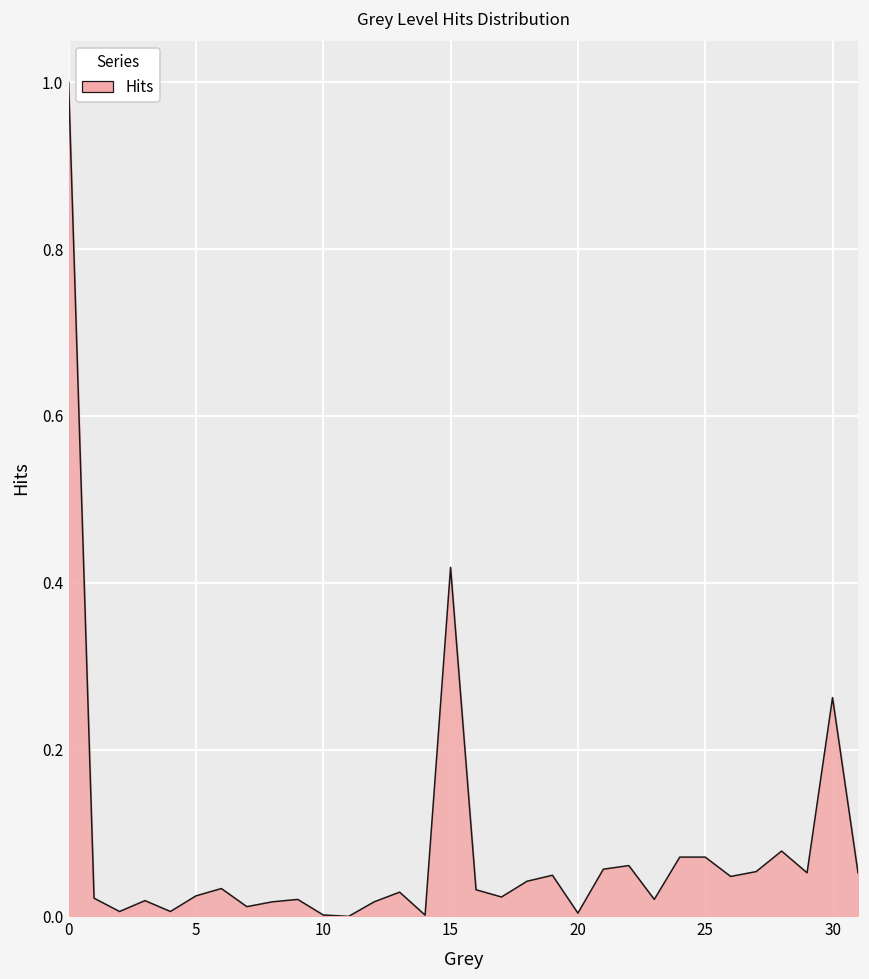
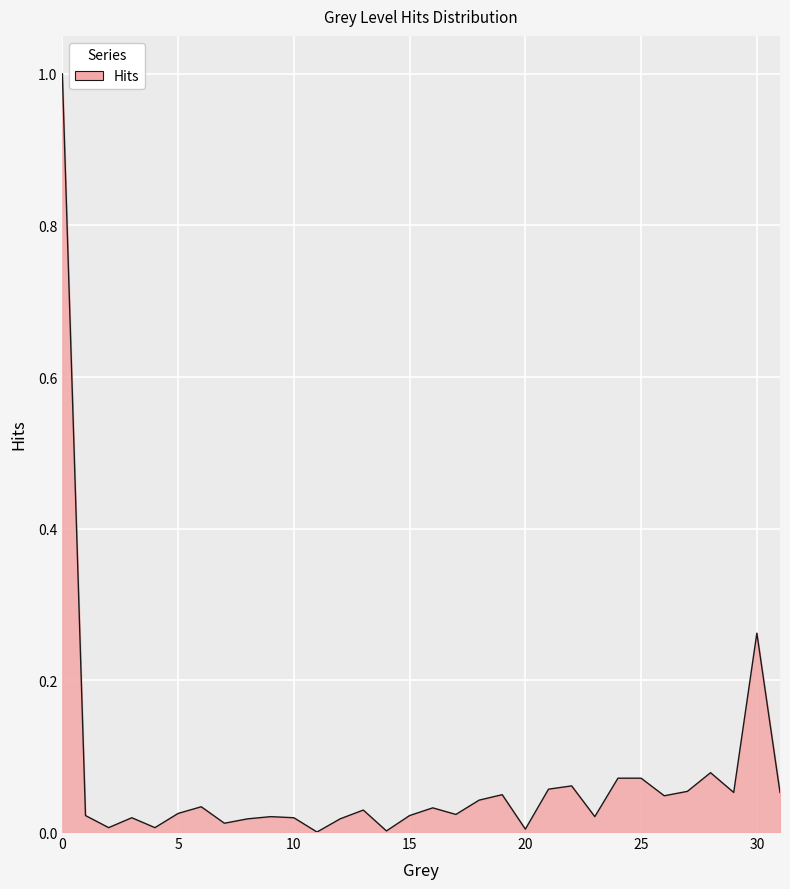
  {
    "0": 1.00,
    "5": 0.02,
-   "10": 0.00,
-   "15": 0.42,
+   "10": 0.02,
+   "15": 0.02,
    "20": 0.00,
    "25": 0.07,
    "30": 0.26
  }
